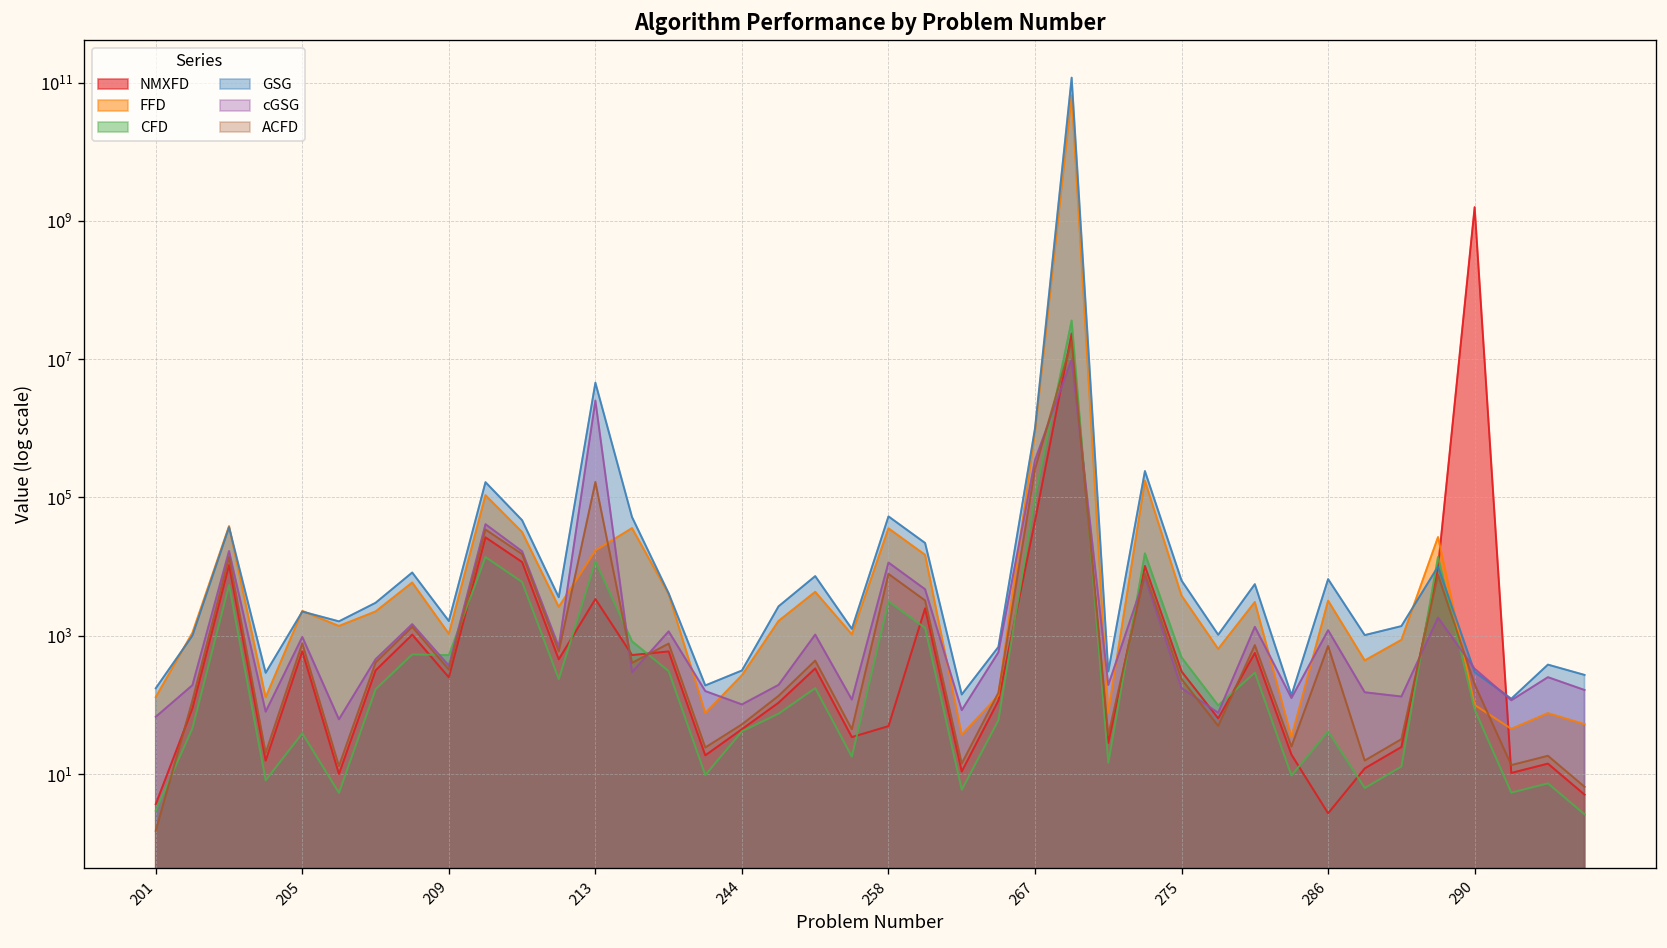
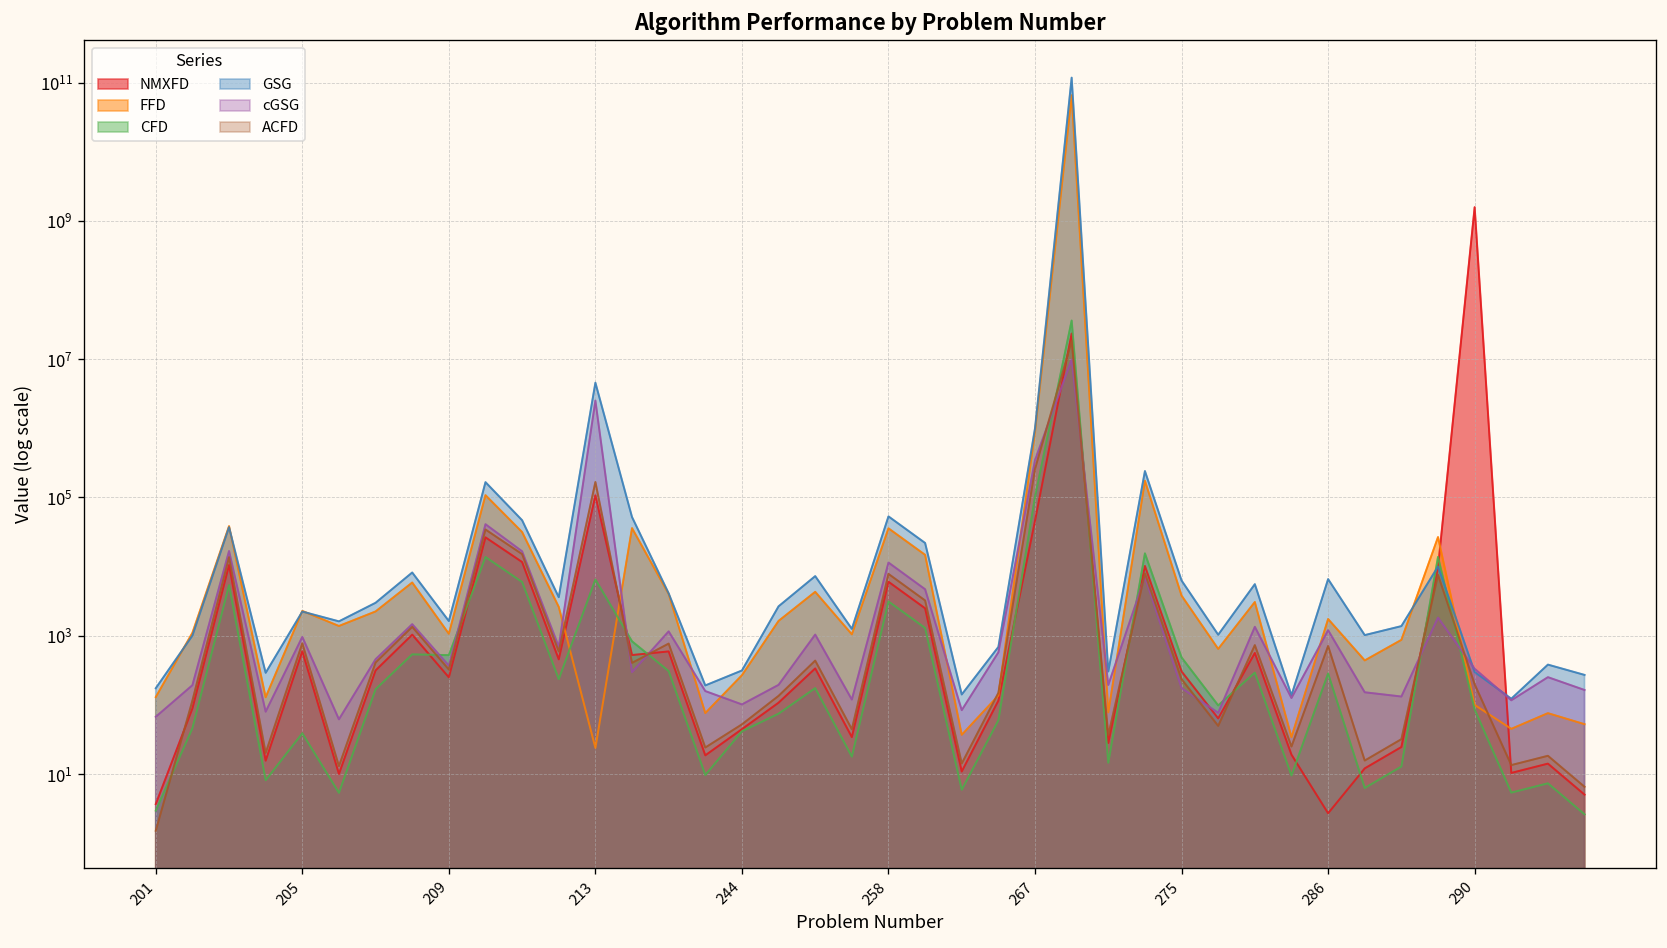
  {
    "NMXFD": {
      "201": 4,
      "205": 600,
      "209": 300,
-     "213": 3000,
-     "258": 50,
+     "213": 110000,
+     "258": 6000,
      "267": 50000,
      "275": 300,
      "286": 3,
      "290": 1600000000
    },
    "FFD": {
      "201": 130,
      "209": 1100,
-     "213": 17000,
+     "213": 24,
      "244": 300,
      "258": 40000,
      "267": 900000,
      "275": 4000,
-     "286": 3000,
+     "286": 1700,
      "290": 100
    },
    "CFD": {
      "201": 3,
      "205": 40,
      "209": 500,
-     "213": 12000,
+     "213": 7000,
      "258": 3000,
      "267": 100000,
      "275": 500,
-     "286": 40,
+     "286": 300,
      "290": 90
    },
    "GSG": {
      "201": 170,
      "209": 1600,
      "213": 5000000,
      "244": 300,
      "258": 50000,
      "267": 1000000,
      "275": 6000,
      "286": 7000,
      "290": 300
    }
  }
